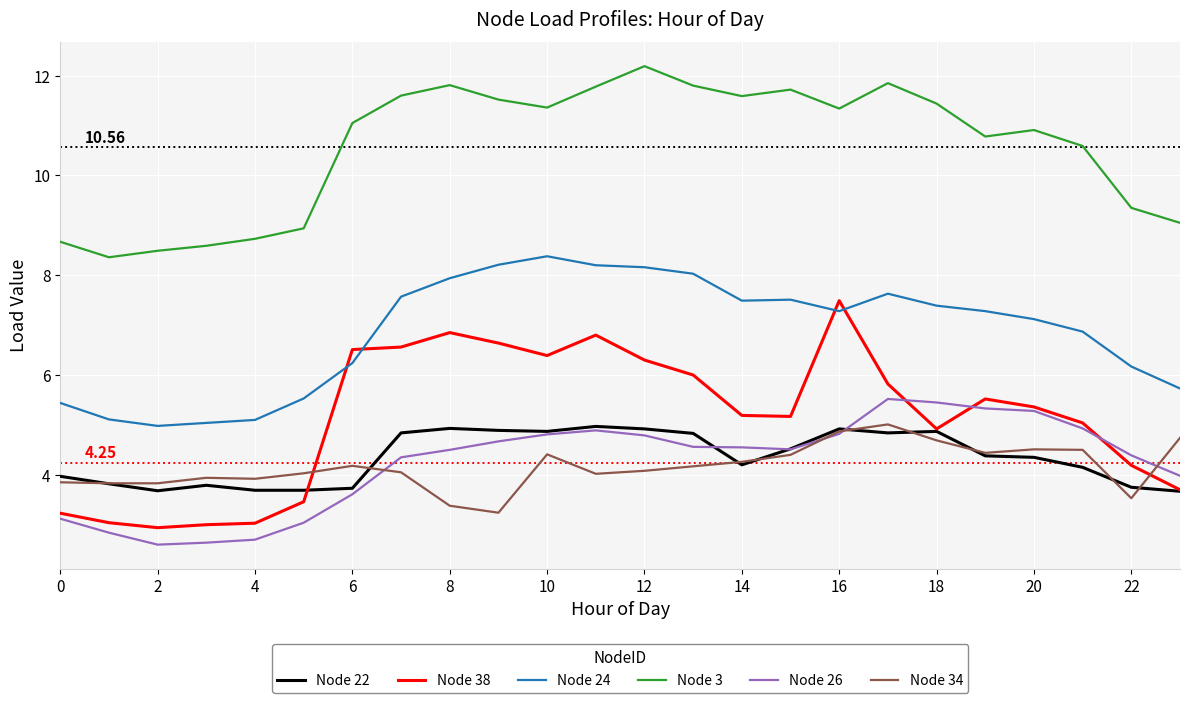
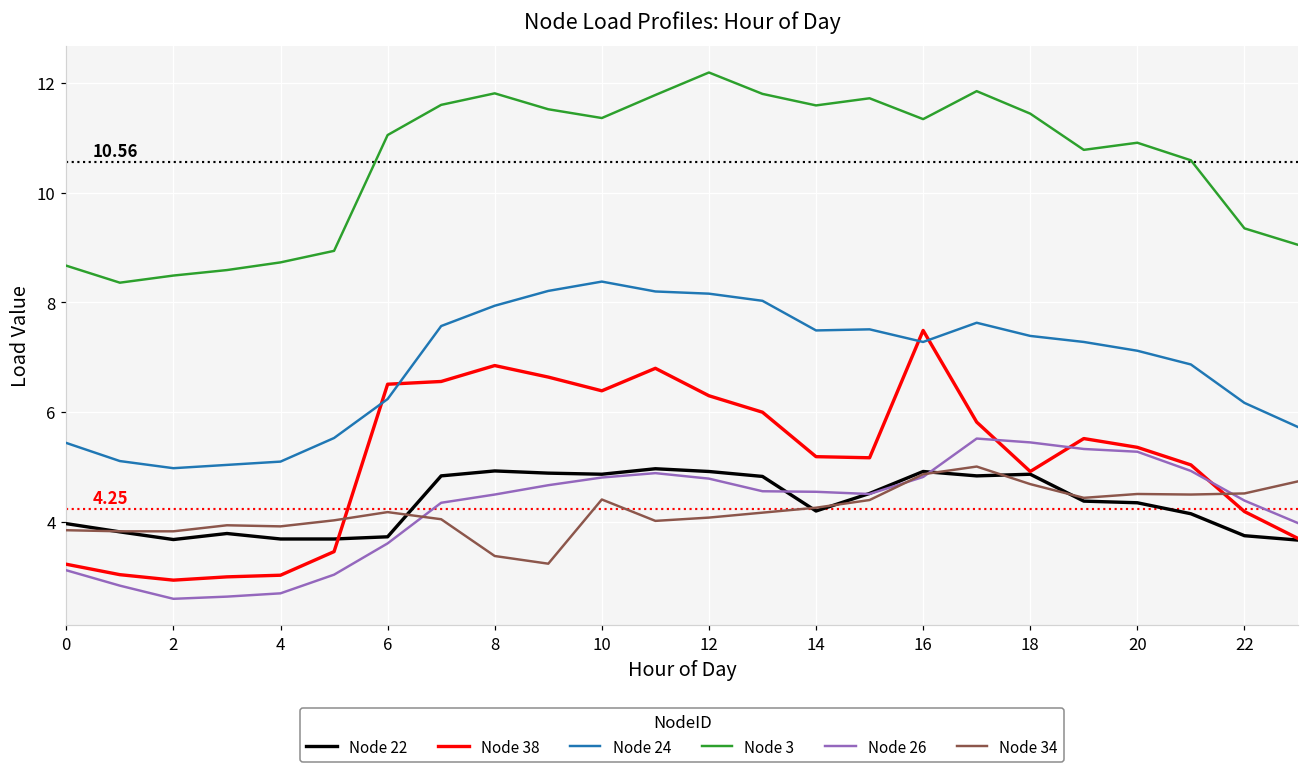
  {
    "Node 22": {
      "0": 4.0,
      "2": 3.7,
      "4": 3.7,
      "6": 3.7,
      "8": 4.9,
      "10": 4.9,
      "12": 4.9,
      "14": 4.2,
      "20": 4.4,
      "22": 3.8
    },
    "Node 38": {
      "0": 3.2,
      "2": 2.9,
      "4": 3.0,
      "6": 6.5,
      "8": 6.9,
      "10": 6.4,
      "12": 6.3,
      "14": 5.2,
      "16": 7.5,
      "20": 5.4,
      "22": 4.2
    },
    "Node 24": {
      "0": 5.4,
      "2": 5.0,
      "4": 5.1,
      "6": 6.2,
      "8": 7.9,
      "10": 8.4,
      "12": 8.2,
      "14": 7.5,
      "16": 7.3,
      "18": 7.4,
      "20": 7.1,
      "22": 6.2
    },
    "Node 3": {
      "0": 8.7,
      "2": 8.5,
      "4": 8.7,
      "6": 11.1,
      "8": 11.8,
      "10": 11.4,
      "12": 12.2,
      "14": 11.6,
      "16": 11.3,
      "18": 11.4,
      "20": 10.9,
      "22": 9.4
    },
    "Node 26": {
      "0": 3.1,
      "2": 2.6,
      "4": 2.7,
      "6": 3.6,
      "8": 4.5,
      "10": 4.8,
      "12": 4.8,
      "14": 4.6,
      "18": 5.5,
      "20": 5.3,
      "22": 4.4
    },
    "Node 34": {
      "0": 3.9,
      "2": 3.8,
      "4": 3.9,
      "6": 4.2,
      "8": 3.4,
      "10": 4.4,
      "12": 4.1,
      "14": 4.3,
      "18": 4.7,
      "20": 4.5,
-     "22": 3.5
+     "22": 4.5
    }
  }
